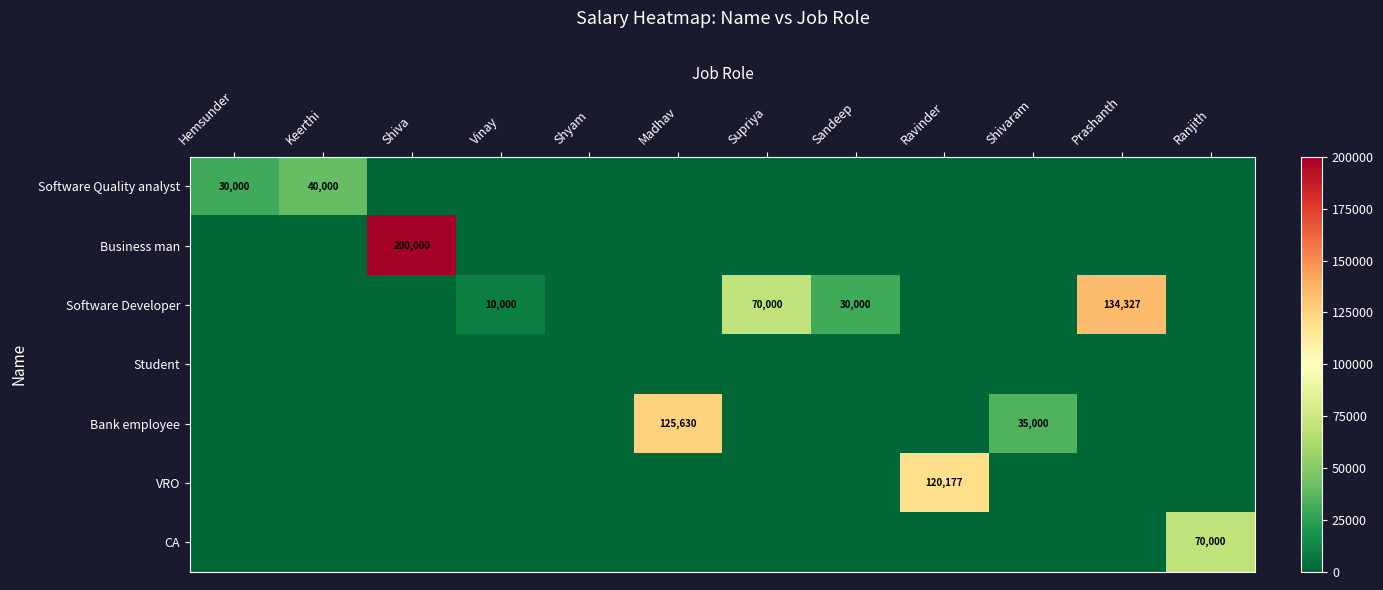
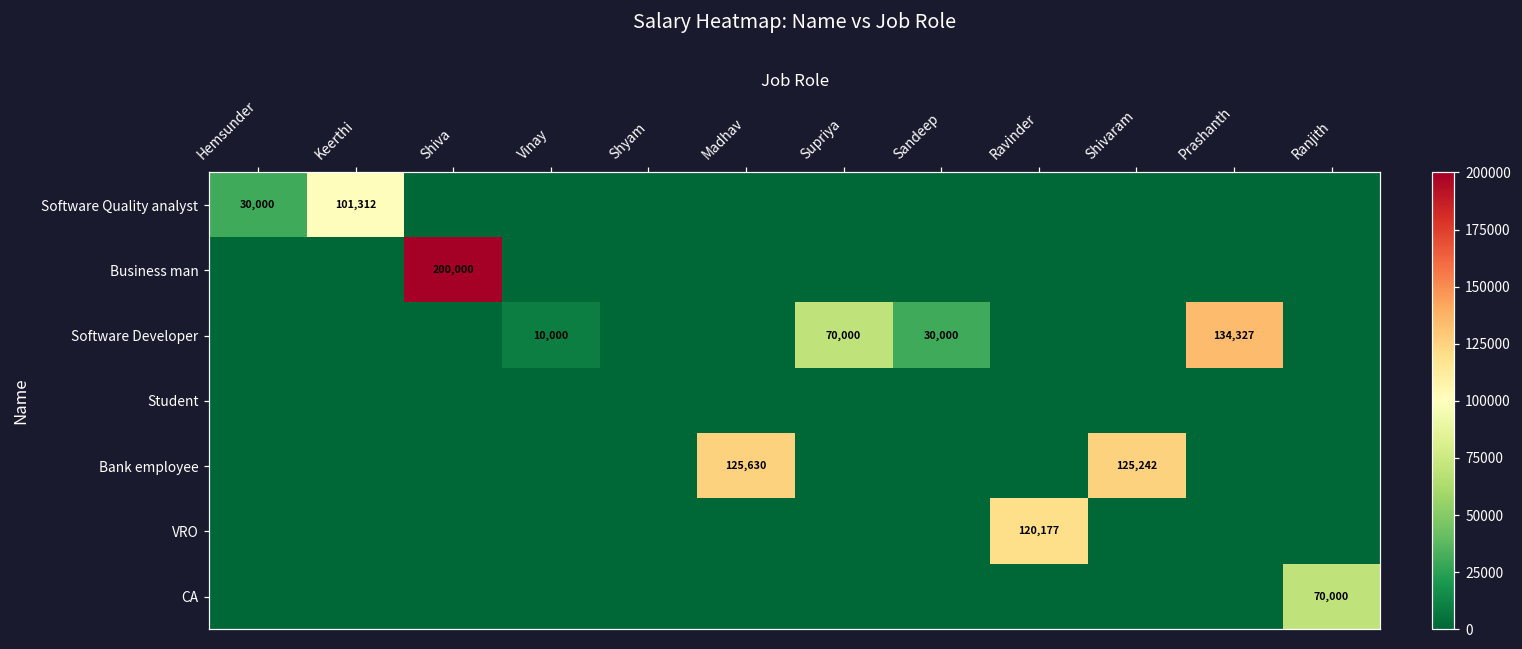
  {
    "Software Quality analyst": {
      "Hemsunder": "30,000",
-     "Keerthi": "40,000"
+     "Keerthi": "101,312"
    },
    "Business man": {
      "Shiva": "200,000"
    },
    "Software Developer": {
      "Vinay": "10,000",
      "Supriya": "70,000",
      "Sandeep": "30,000",
      "Prashanth": "134,327"
    },
    "Bank employee": {
      "Madhav": "125,630",
-     "Shivaram": "35,000"
+     "Shivaram": "125,242"
    },
    "VRO": {
      "Ravinder": "120,177"
    },
    "CA": {
      "Ranjith": "70,000"
    }
  }
